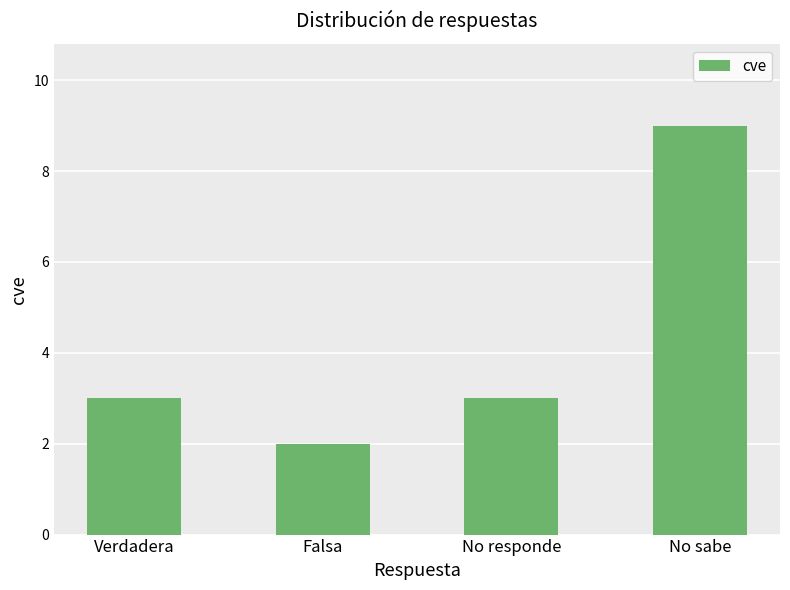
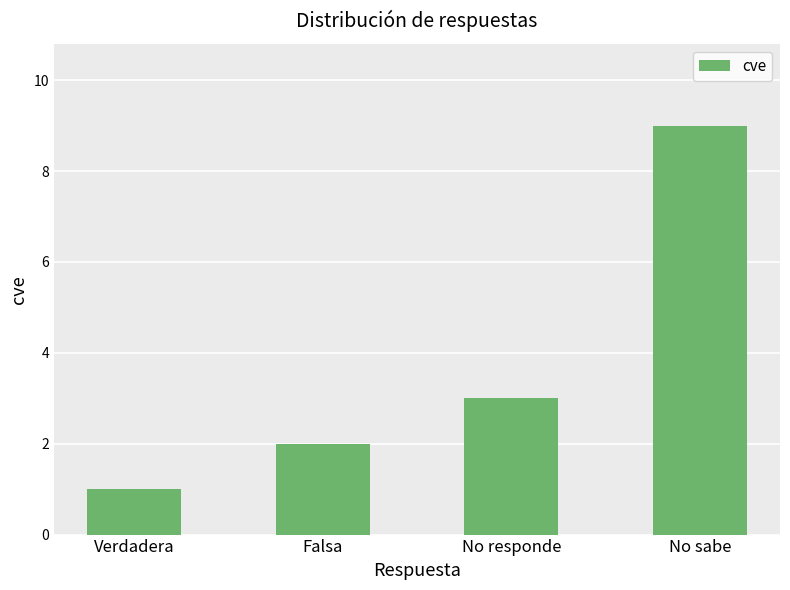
  {
-   "Verdadera": 3,
+   "Verdadera": 1,
    "Falsa": 2,
    "No responde": 3,
    "No sabe": 9
  }
